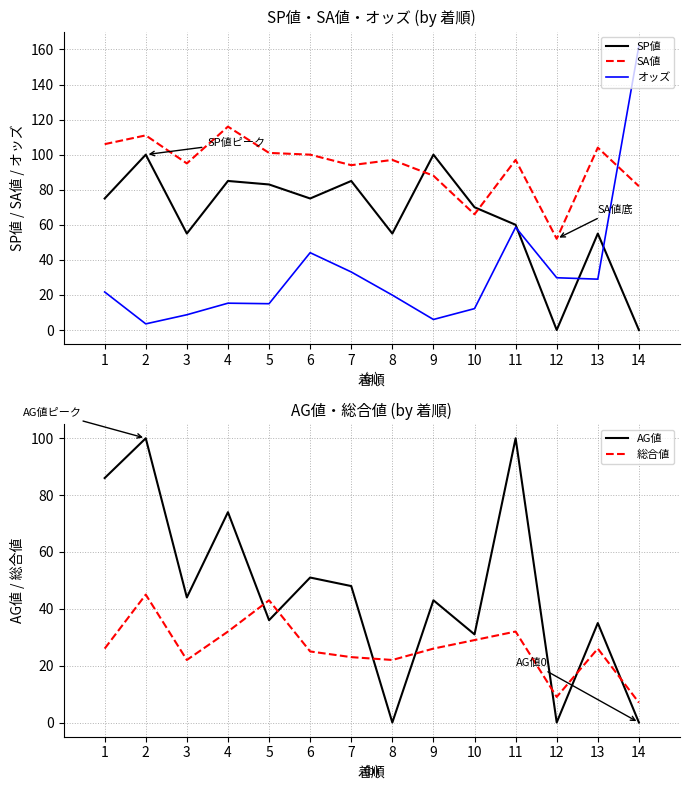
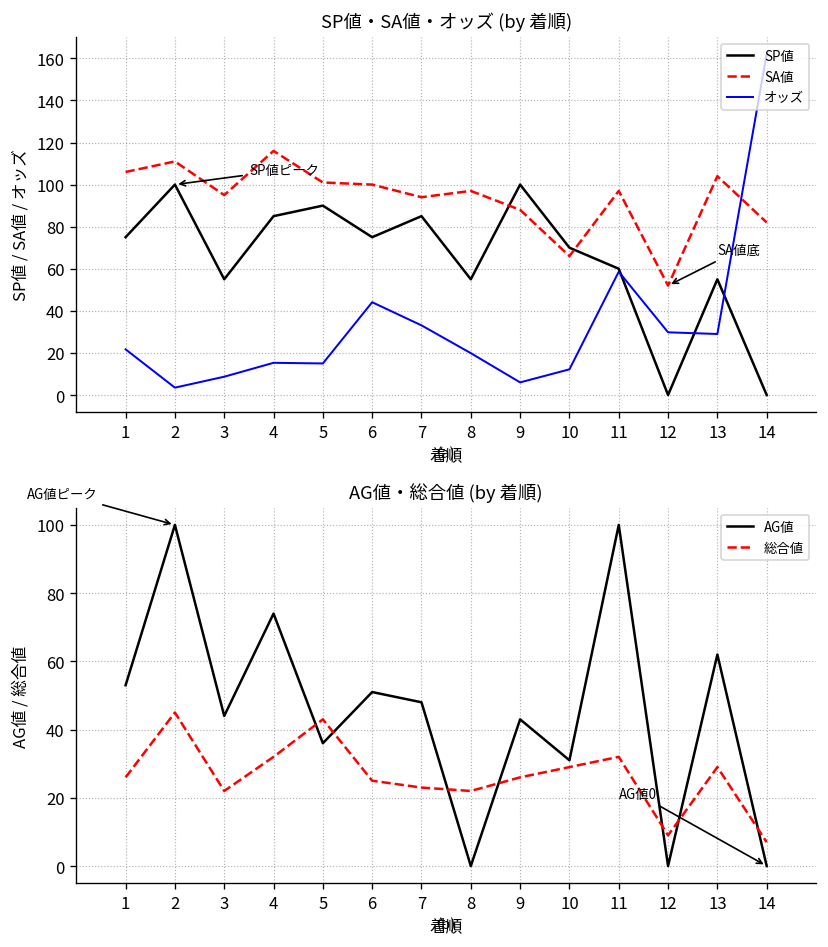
  {
    "SP値・SA値・オッズ (by 着順)": {
      "SP値": {
        "1": 75,
        "2": 100,
        "3": 55,
        "4": 85,
-       "5": 83,
+       "5": 90,
        "6": 75,
        "7": 85,
        "8": 55,
        "9": 100,
        "10": 70,
        "12": 0,
        "13": 55,
        "14": 0
      },
      "SA値": {
        "1": 106,
        "2": 111,
        "3": 95,
        "4": 116,
        "5": 101,
        "6": 100,
        "7": 94,
        "8": 97,
        "9": 88,
        "10": 66,
        "11": 97,
        "12": 52,
        "13": 104,
        "14": 82
      },
      "オッズ": {
        "1": 22,
        "2": 4,
        "3": 9,
        "4": 15,
        "5": 15,
        "6": 44,
        "7": 33,
        "8": 20,
        "9": 6,
        "10": 12,
        "12": 30,
        "13": 29
      }
    },
    "AG値・総合値 (by 着順)": {
      "AG値": {
-       "1": 86,
+       "1": 53,
        "2": 100,
        "3": 44,
        "4": 74,
        "5": 36,
        "6": 51,
        "7": 48,
        "8": 0,
        "9": 43,
        "10": 31,
        "11": 100,
        "12": 0,
-       "13": 35,
+       "13": 62,
        "14": 0
      },
      "総合値": {
        "1": 26,
        "2": 45,
        "3": 22,
        "4": 32,
        "5": 43,
        "6": 25,
        "7": 23,
        "8": 22,
        "9": 26,
        "10": 29,
        "11": 32,
        "12": 9,
-       "13": 26,
+       "13": 29,
        "14": 7
      }
    }
  }
